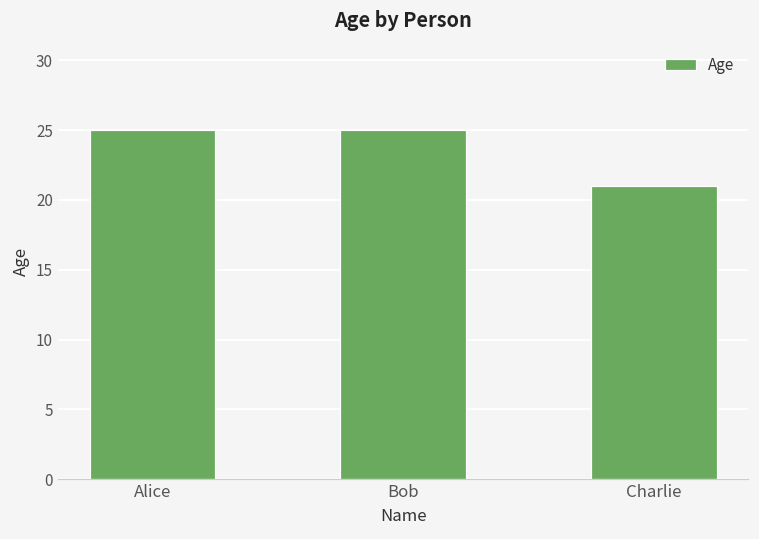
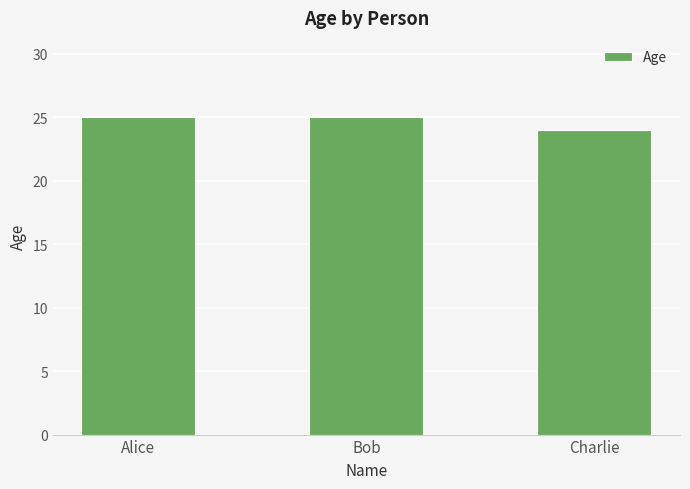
  {
    "Alice": 25,
    "Bob": 25,
-   "Charlie": 21
+   "Charlie": 24
  }
